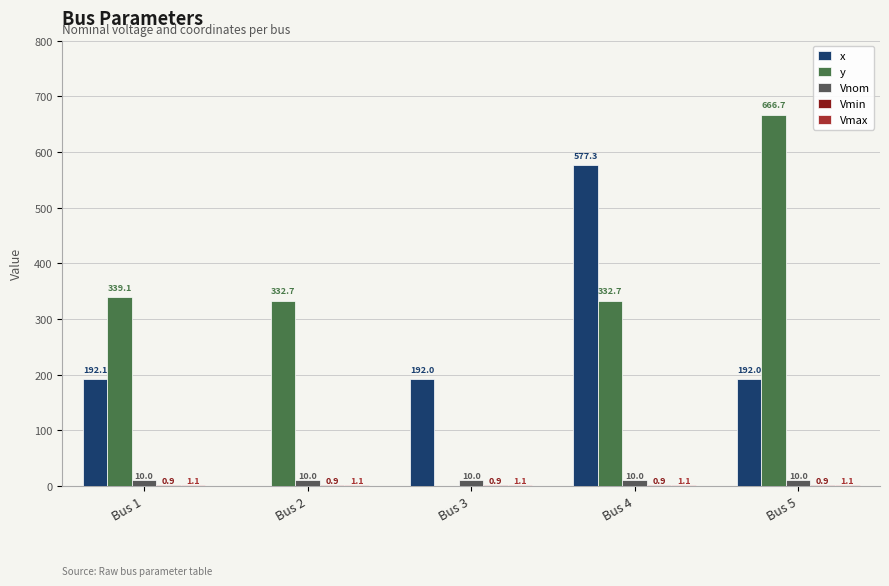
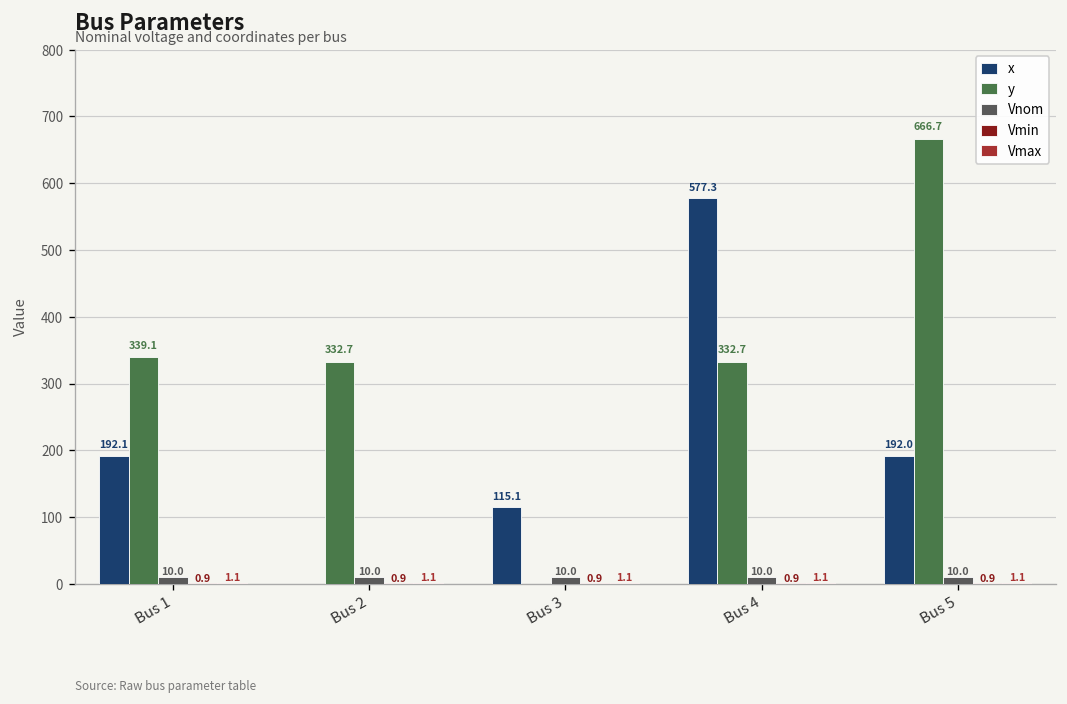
  {
    "x": {
      "Bus 1": 192.1,
-     "Bus 3": 192.0,
+     "Bus 3": 115.1,
      "Bus 4": 577.3,
      "Bus 5": 192.0
    }
  }
